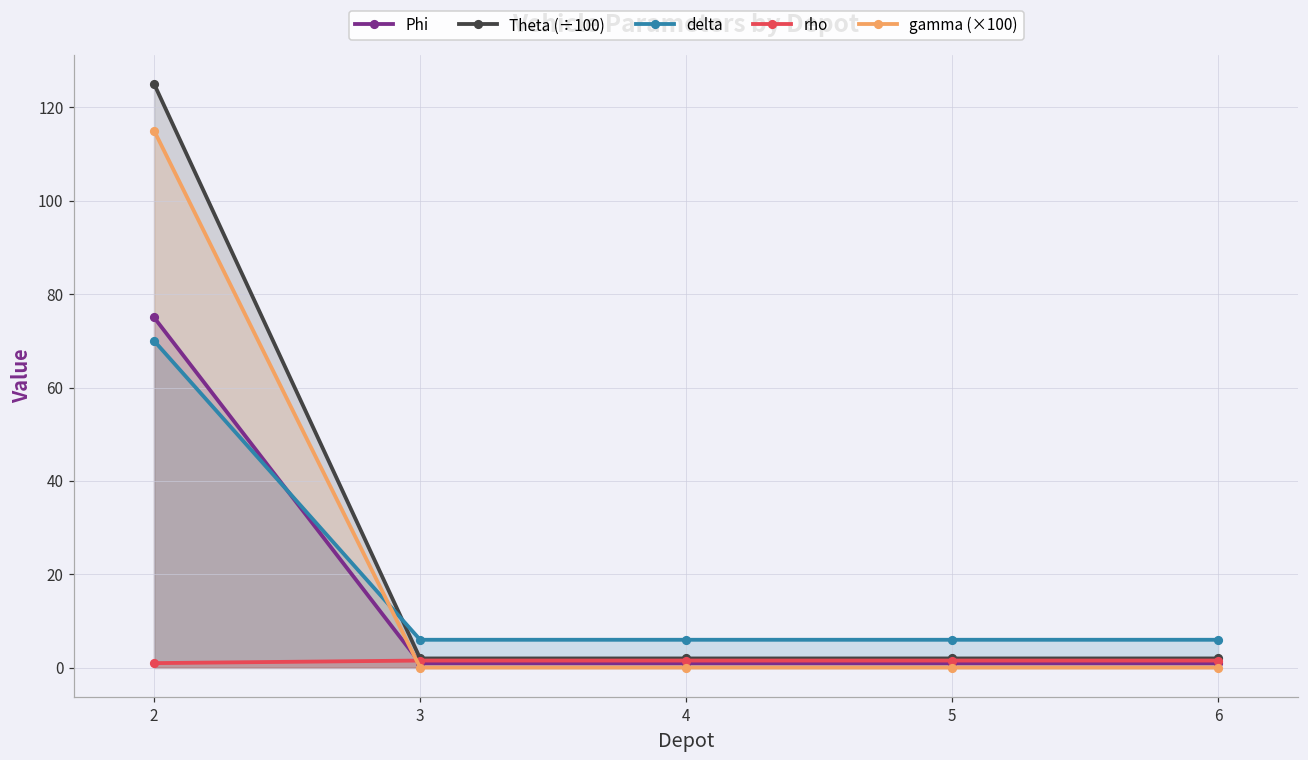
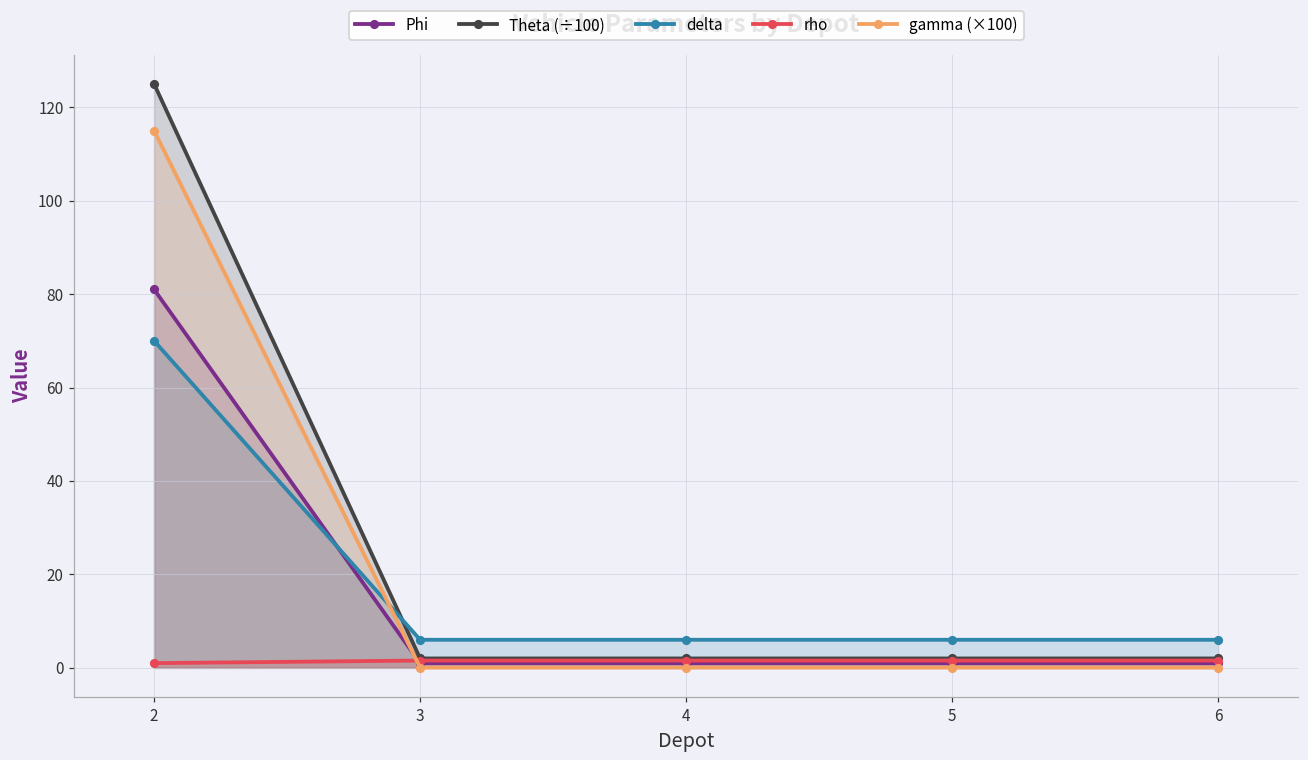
  {
    "Phi": {
-     "2": 75
+     "2": 81
    },
    "Theta (÷100)": {
      "2": 125
    },
    "delta": {
      "2": 70,
      "3": 6,
      "4": 6,
      "5": 6,
      "6": 6
    },
    "rho": {
      "2": 1
    },
    "gamma (×100)": {
      "2": 115,
      "3": 0,
      "4": 0,
      "5": 0,
      "6": 0
    }
  }
